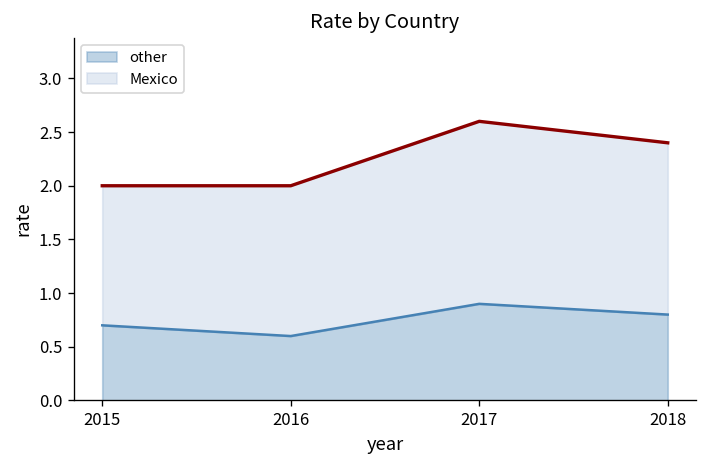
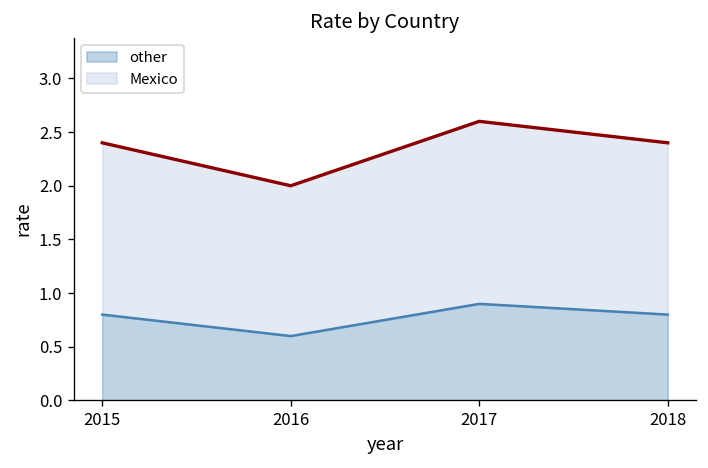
  {
    "other": {
-     "2015": 0.7,
+     "2015": 0.8,
      "2016": 0.6,
      "2017": 0.9,
      "2018": 0.8
    },
    "Mexico": {
-     "2015": 1.3,
+     "2015": 1.6,
      "2016": 1.4,
      "2017": 1.7,
      "2018": 1.6
    }
  }
